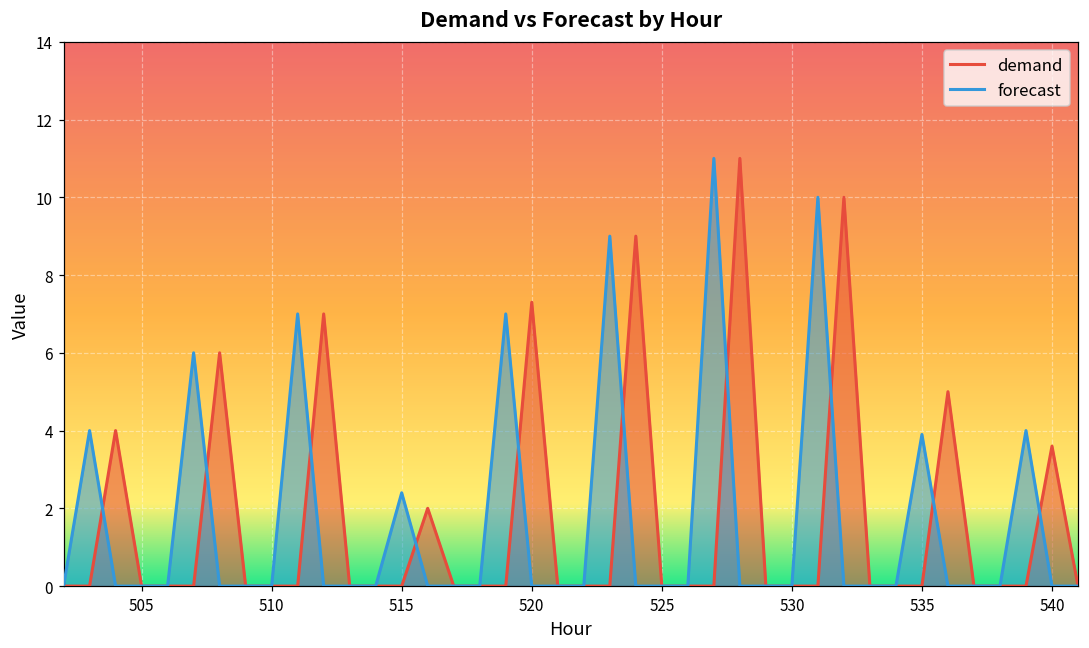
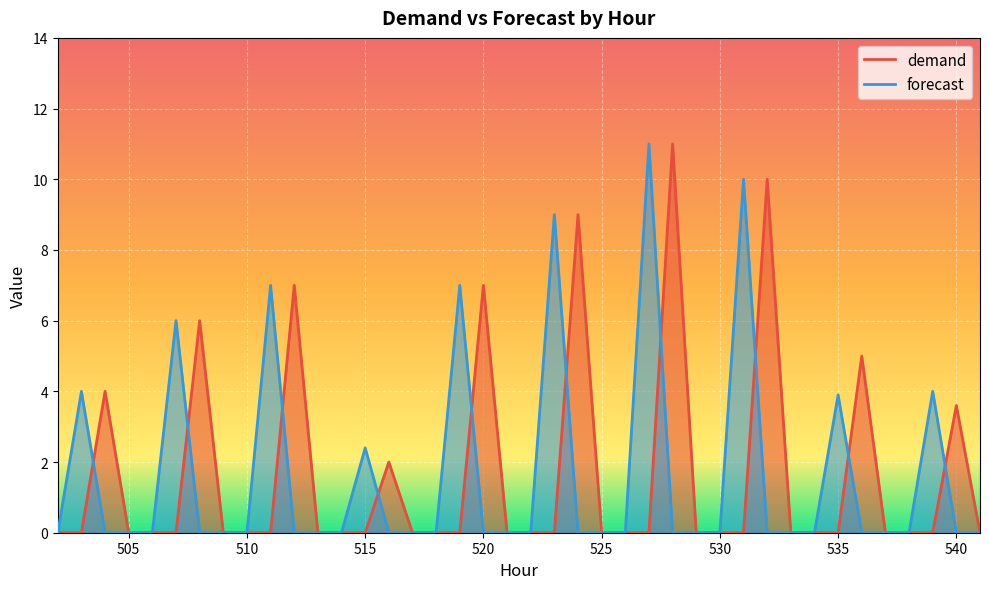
  {
    "demand": {
      "515": 0.0,
-     "520": 7.3,
+     "520": 7.0,
      "535": 0.0,
      "540": 3.6
    },
    "forecast": {
      "515": 2.4,
      "520": 0.0,
      "535": 3.9,
      "540": 0.0
    }
  }
